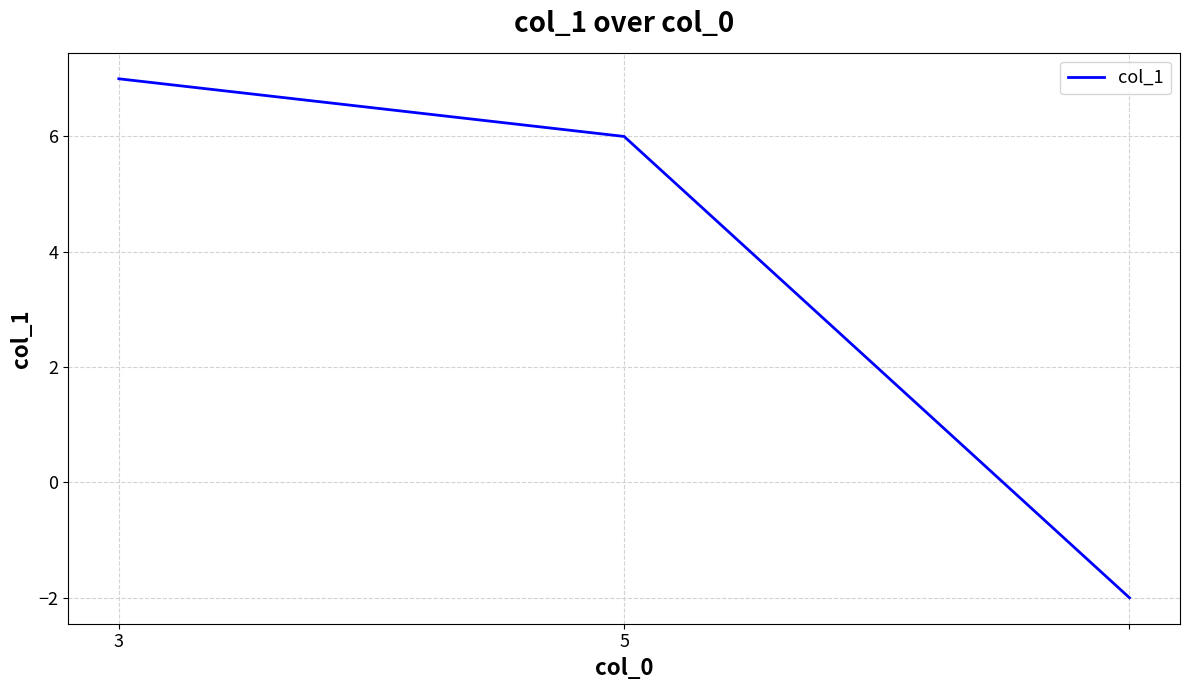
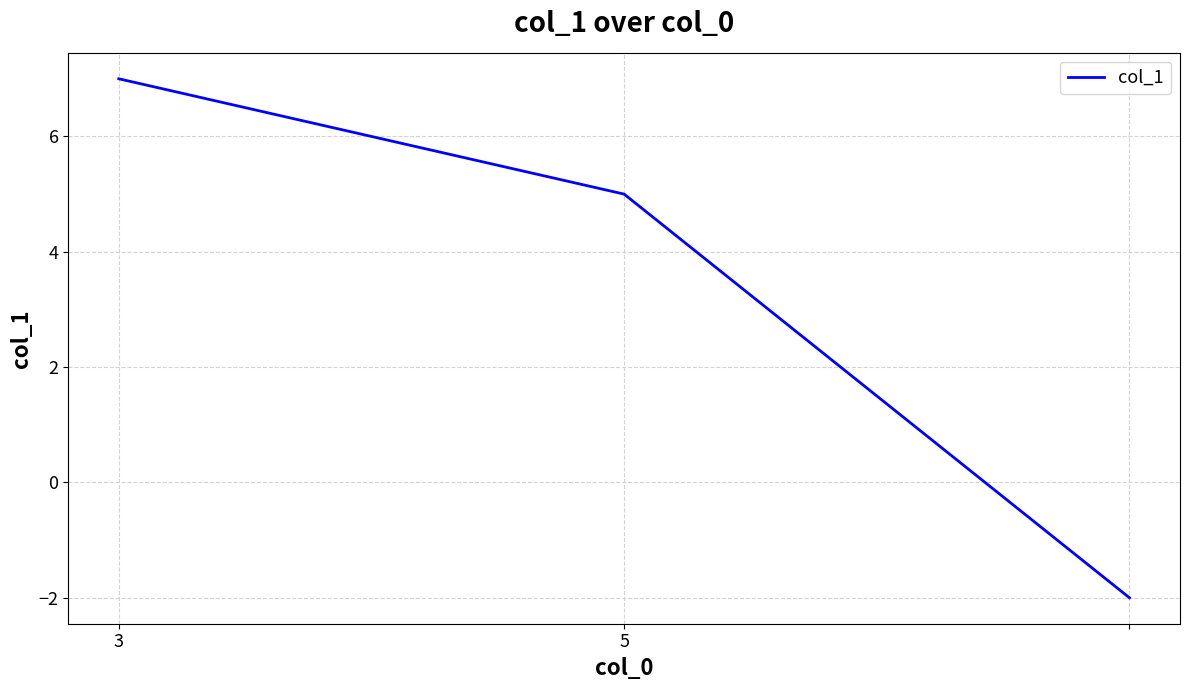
  {
    "3": 7,
-   "5": 6
+   "5": 5
  }
